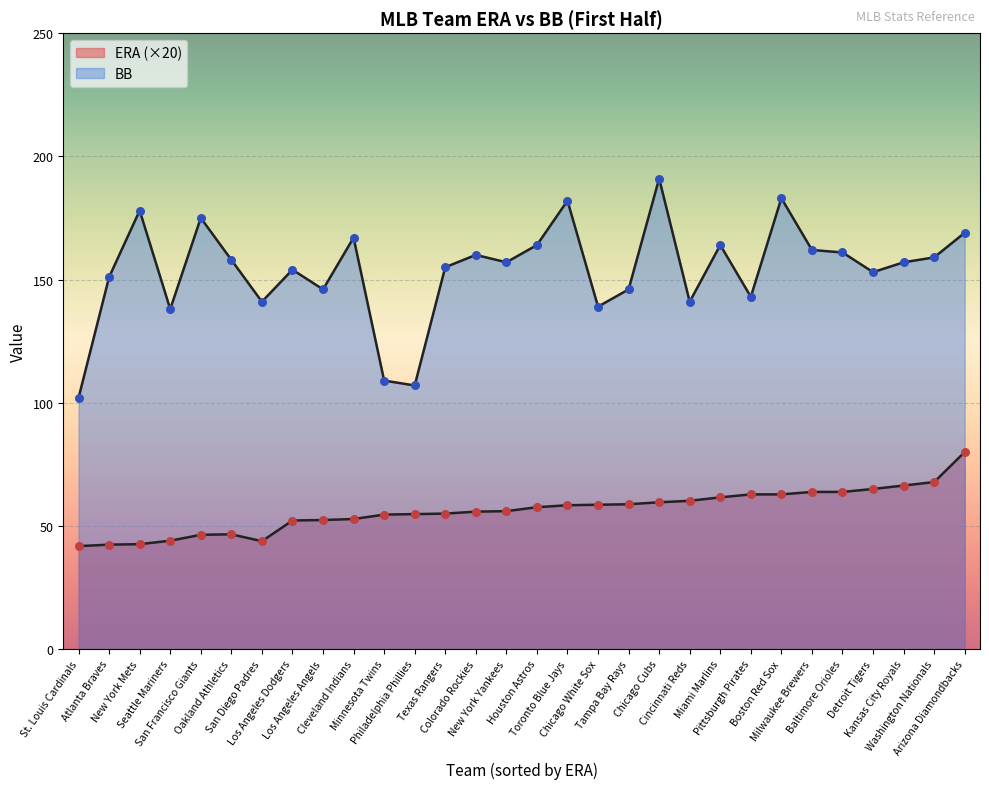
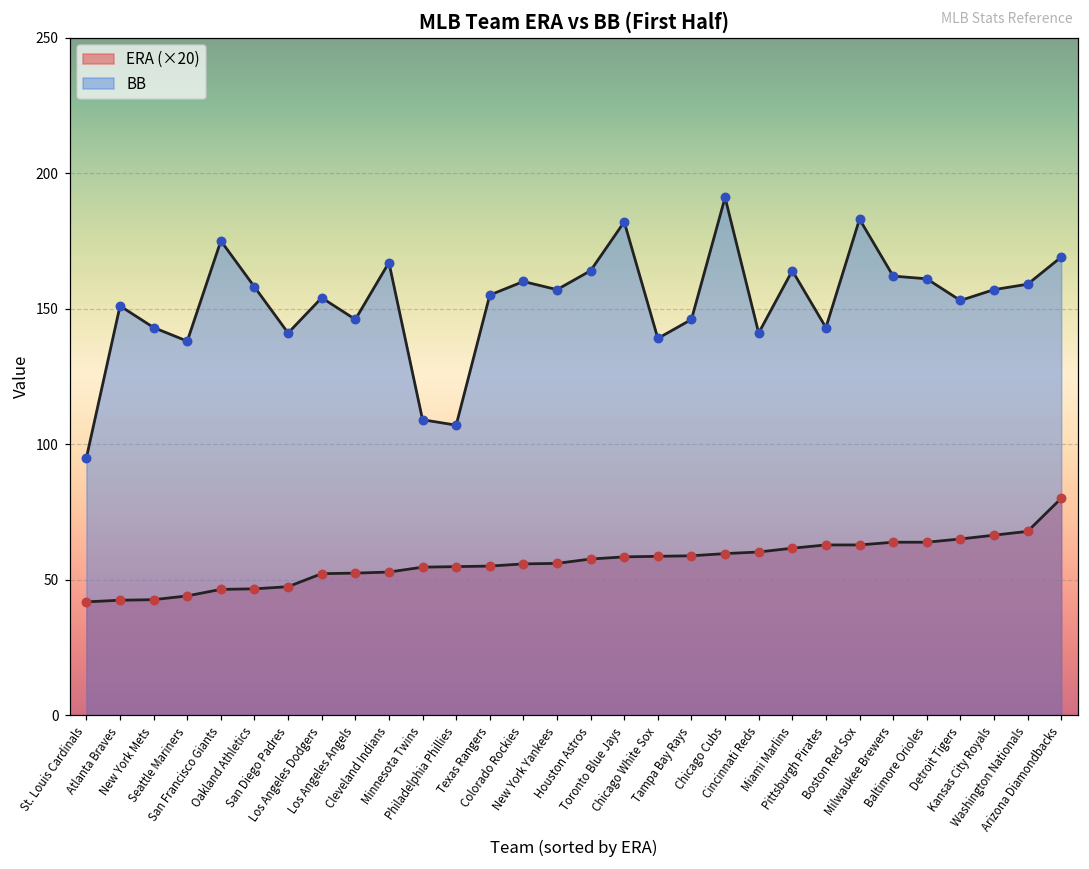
  {
    "ERA (×20)": {
      "St. Louis Cardinals": 42,
      "Atlanta Braves": 42,
      "New York Mets": 43,
      "Seattle Mariners": 44,
      "San Francisco Giants": 46,
      "Oakland Athletics": 47,
-     "San Diego Padres": 44,
+     "San Diego Padres": 47,
      "Los Angeles Dodgers": 52,
      "Los Angeles Angels": 52,
      "Cleveland Indians": 53,
      "Minnesota Twins": 55,
      "Philadelphia Phillies": 55,
      "Texas Rangers": 55,
      "Colorado Rockies": 56,
      "New York Yankees": 56,
      "Houston Astros": 58,
      "Toronto Blue Jays": 58,
      "Chicago White Sox": 59,
      "Tampa Bay Rays": 59,
      "Chicago Cubs": 60,
      "Cincinnati Reds": 60,
      "Miami Marlins": 62,
      "Pittsburgh Pirates": 63,
      "Boston Red Sox": 63,
      "Milwaukee Brewers": 64,
      "Baltimore Orioles": 64,
      "Detroit Tigers": 65,
      "Kansas City Royals": 66,
      "Washington Nationals": 68,
      "Arizona Diamondbacks": 80
    },
    "BB": {
-     "St. Louis Cardinals": 102,
+     "St. Louis Cardinals": 95,
      "Atlanta Braves": 151,
-     "New York Mets": 178,
+     "New York Mets": 143,
      "Seattle Mariners": 138,
      "San Francisco Giants": 175,
      "Oakland Athletics": 158,
      "San Diego Padres": 141,
      "Los Angeles Dodgers": 154,
      "Los Angeles Angels": 146,
      "Cleveland Indians": 167,
      "Minnesota Twins": 109,
      "Philadelphia Phillies": 107,
      "Texas Rangers": 155,
      "Colorado Rockies": 160,
      "New York Yankees": 157,
      "Houston Astros": 164,
      "Toronto Blue Jays": 182,
      "Chicago White Sox": 139,
      "Tampa Bay Rays": 146,
      "Chicago Cubs": 191,
      "Cincinnati Reds": 141,
      "Miami Marlins": 164,
      "Pittsburgh Pirates": 143,
      "Boston Red Sox": 183,
      "Milwaukee Brewers": 162,
      "Baltimore Orioles": 161,
      "Detroit Tigers": 153,
      "Kansas City Royals": 157,
      "Washington Nationals": 159,
      "Arizona Diamondbacks": 169
    }
  }
